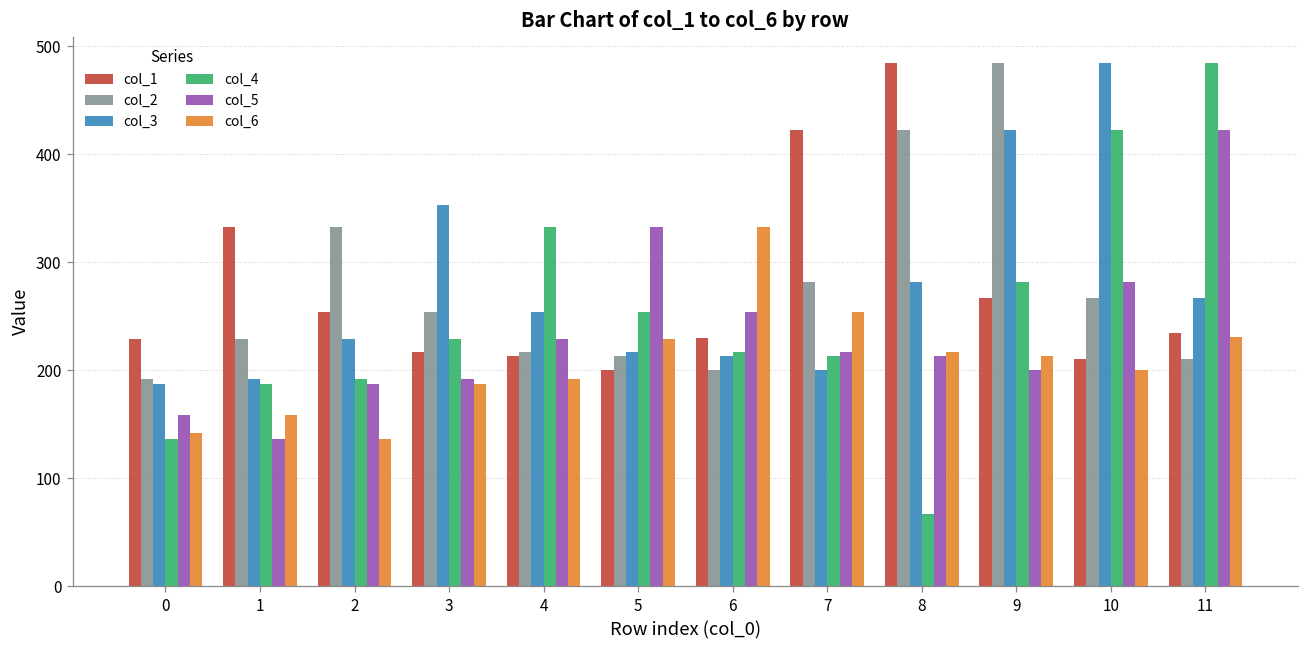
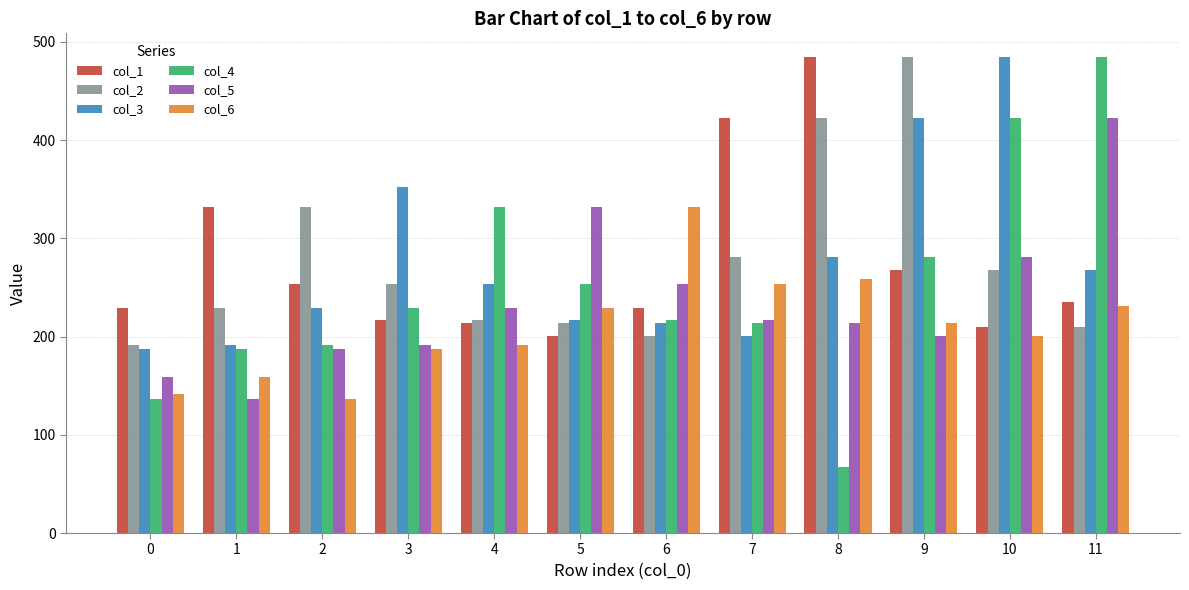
  {
    "col_1": {
      "0": 230,
      "1": 330,
      "2": 250,
      "3": 220,
      "4": 210,
      "5": 200,
      "6": 230,
      "7": 420,
      "8": 480,
      "9": 270,
      "10": 210,
      "11": 230
    },
    "col_2": {
      "0": 190,
      "1": 230,
      "2": 330,
      "3": 250,
      "4": 220,
      "5": 210,
      "6": 200,
      "7": 280,
      "8": 420,
      "9": 480,
      "10": 270,
      "11": 210
    },
    "col_3": {
      "0": 190,
      "1": 190,
      "2": 230,
      "3": 350,
      "4": 250,
      "5": 220,
      "6": 210,
      "7": 200,
      "8": 280,
      "9": 420,
      "10": 480,
      "11": 270
    },
    "col_4": {
      "0": 140,
      "1": 190,
      "2": 190,
      "3": 230,
      "4": 330,
      "5": 250,
      "6": 220,
      "7": 210,
      "8": 70,
      "9": 280,
      "10": 420,
      "11": 480
    },
    "col_5": {
      "0": 160,
      "1": 140,
      "2": 190,
      "3": 190,
      "4": 230,
      "5": 330,
      "6": 250,
      "7": 220,
      "8": 210,
      "9": 200,
      "10": 280,
      "11": 420
    },
    "col_6": {
      "0": 140,
      "1": 160,
      "2": 140,
      "3": 190,
      "4": 190,
      "5": 230,
      "6": 330,
      "7": 250,
-     "8": 220,
+     "8": 260,
      "9": 210,
      "10": 200,
      "11": 230
    }
  }
